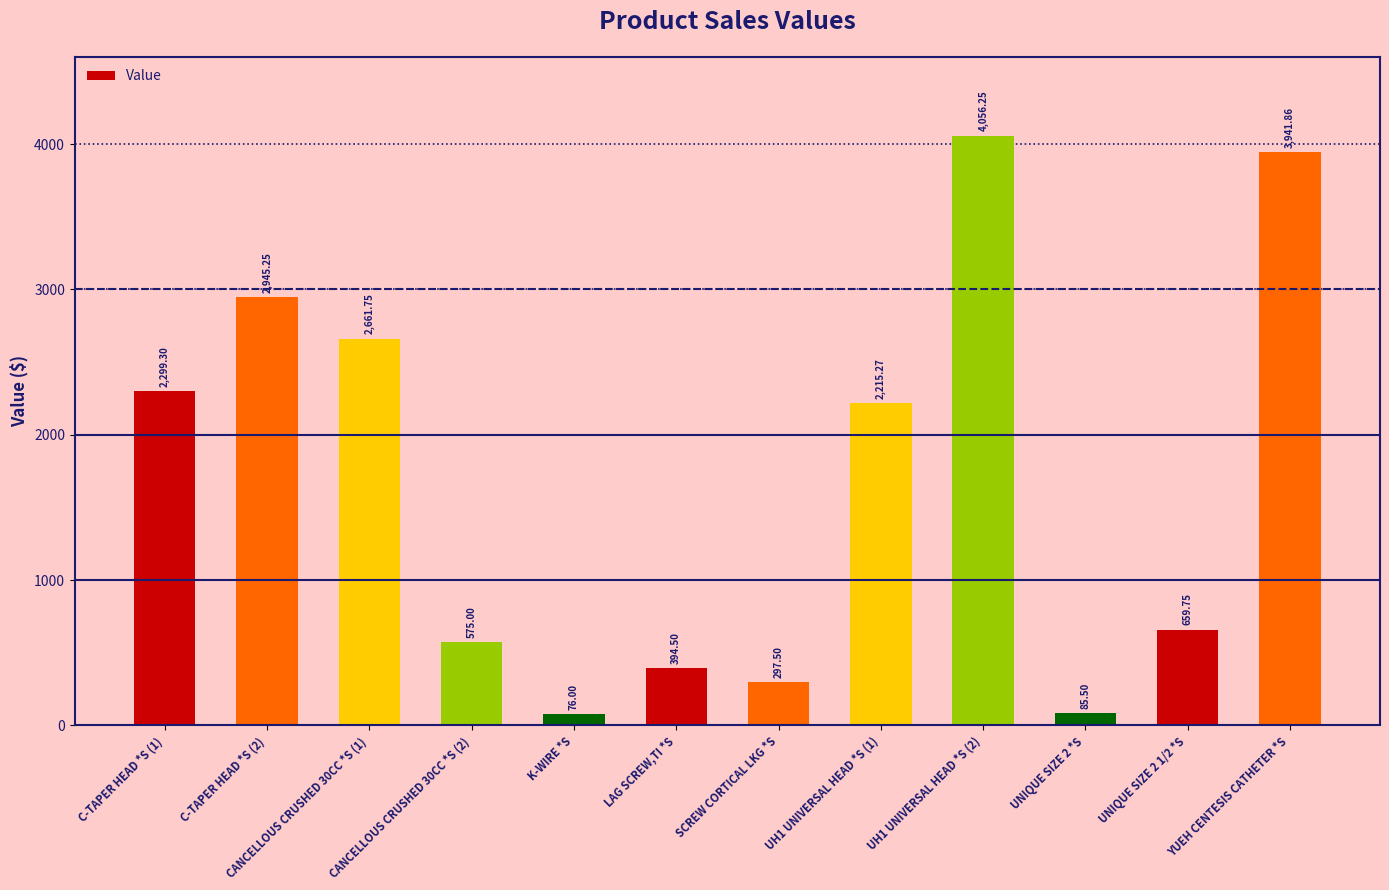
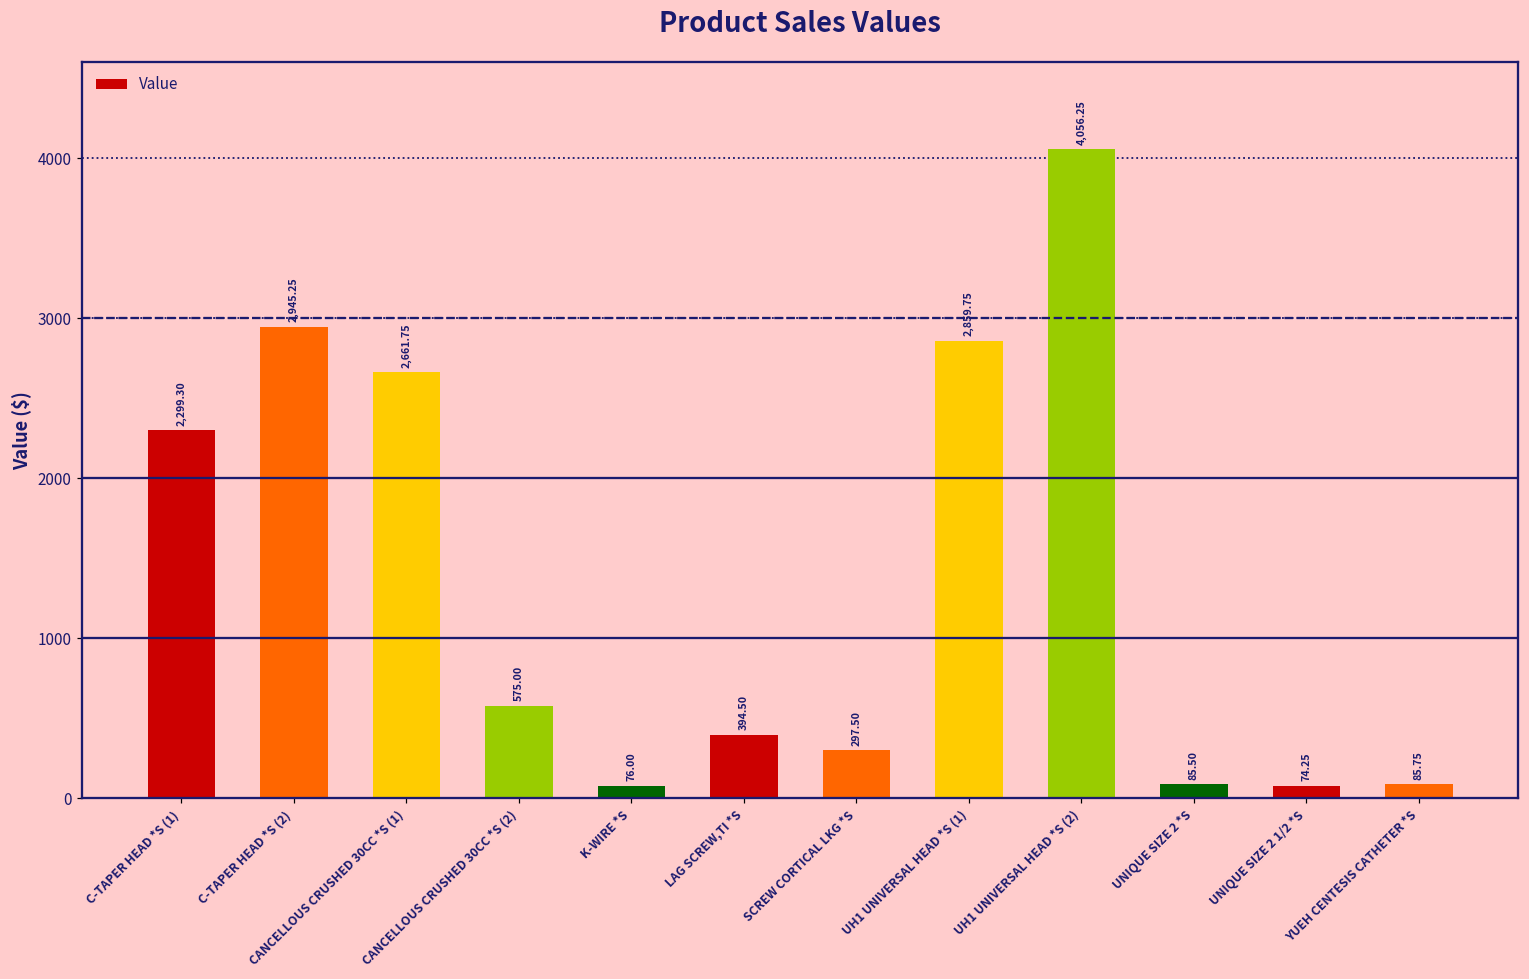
  {
    "C-TAPER HEAD *S (1)": "2,299.30",
    "C-TAPER HEAD *S (2)": "2,945.25",
    "CANCELLOUS CRUSHED 30CC *S (1)": "2,661.75",
    "CANCELLOUS CRUSHED 30CC *S (2)": "575.00",
    "K-WIRE *S": "76.00",
    "LAG SCREW,TI *S": "394.50",
    "SCREW CORTICAL LKG *S": "297.50",
-   "UH1 UNIVERSAL HEAD *S (1)": "2,215.27",
+   "UH1 UNIVERSAL HEAD *S (1)": "2,859.75",
    "UH1 UNIVERSAL HEAD *S (2)": "4,056.25",
    "UNIQUE SIZE 2 *S": "85.50",
-   "UNIQUE SIZE 2 1/2 *S": "659.75",
-   "YUEH CENTESIS CATHETER *S": "3,941.86"
+   "UNIQUE SIZE 2 1/2 *S": "74.25",
+   "YUEH CENTESIS CATHETER *S": "85.75"
  }
